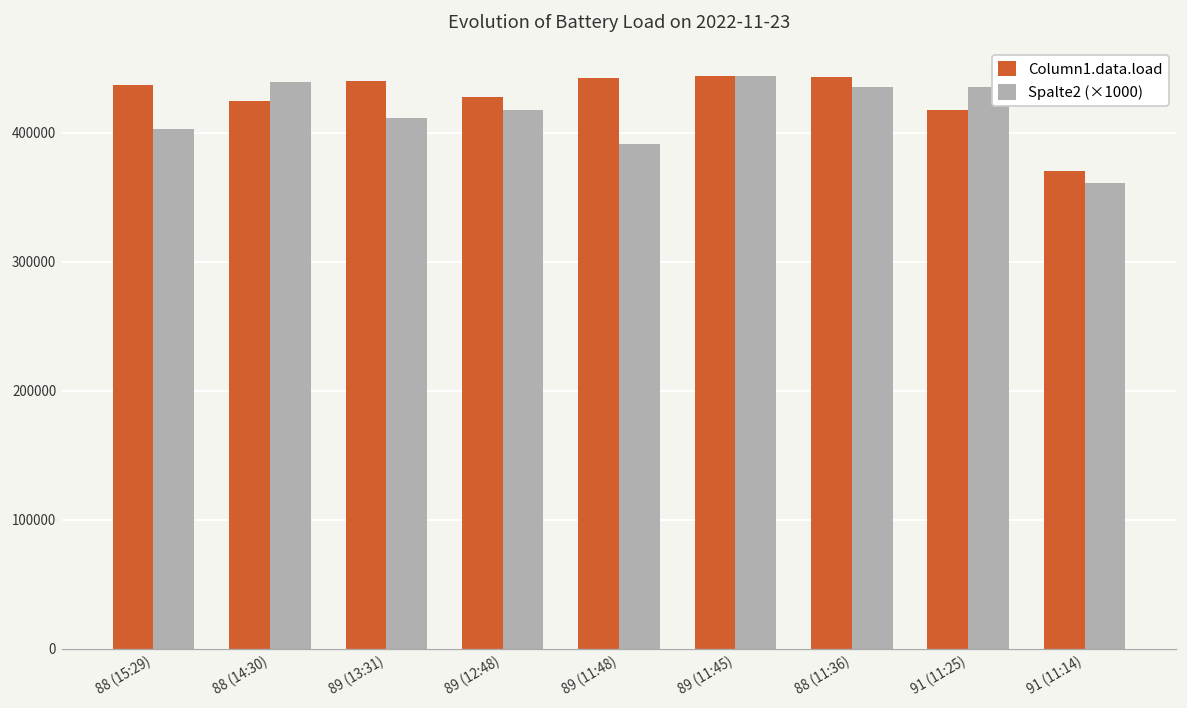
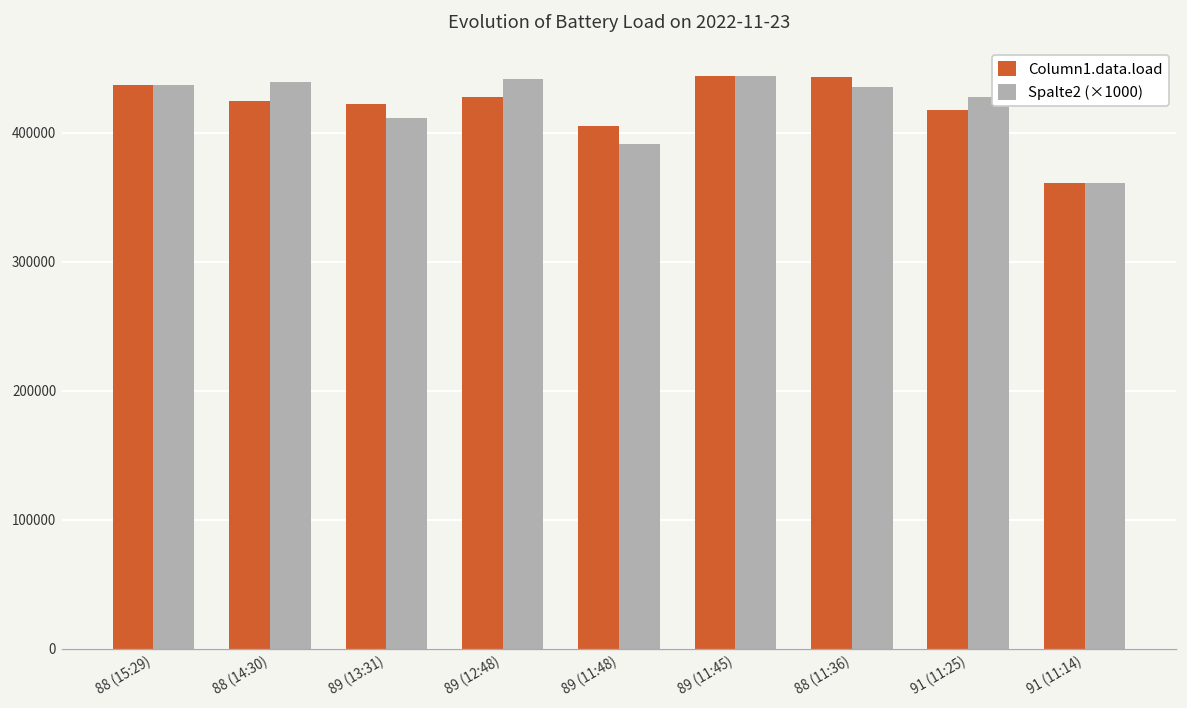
  {
    "Column1.data.load": {
      "88 (15:29)": 437000,
      "88 (14:30)": 425000,
-     "89 (13:31)": 440000,
+     "89 (13:31)": 422000,
      "89 (12:48)": 428000,
-     "89 (11:48)": 443000,
+     "89 (11:48)": 405000,
      "89 (11:45)": 444000,
      "88 (11:36)": 443000,
      "91 (11:25)": 418000,
-     "91 (11:14)": 371000
+     "91 (11:14)": 361000
    },
    "Spalte2 (×1000)": {
-     "88 (15:29)": 403000,
+     "88 (15:29)": 437000,
      "88 (14:30)": 439000,
      "89 (13:31)": 411000,
-     "89 (12:48)": 418000,
+     "89 (12:48)": 441000,
      "89 (11:48)": 392000,
      "89 (11:45)": 444000,
      "88 (11:36)": 436000,
-     "91 (11:25)": 436000,
+     "91 (11:25)": 428000,
      "91 (11:14)": 361000
    }
  }
